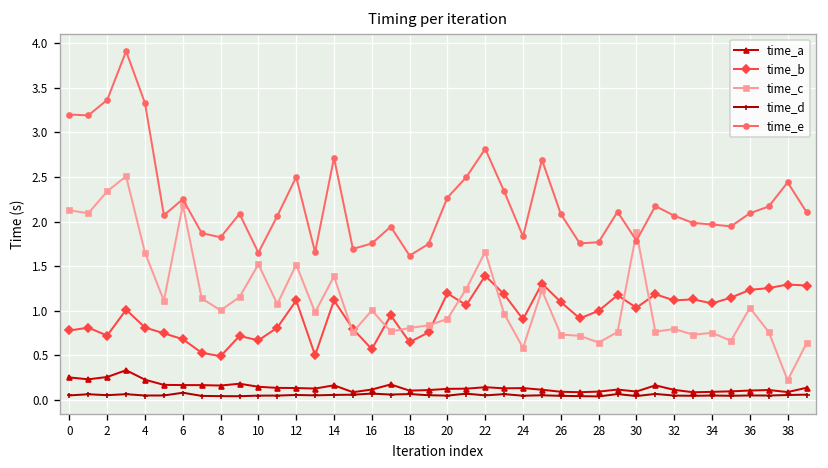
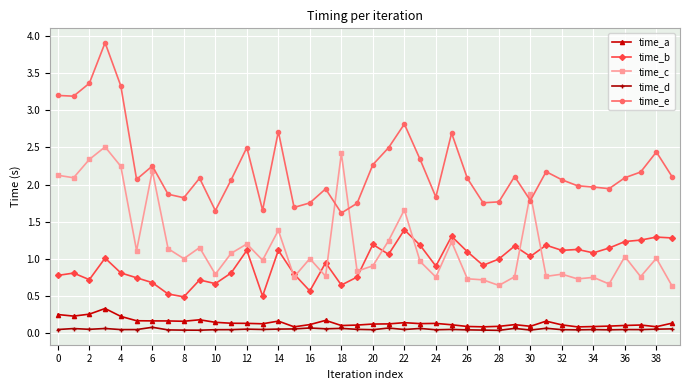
  {
    "time_c": {
      "0": 2.1,
      "2": 2.3,
-     "4": 1.7,
+     "4": 2.2,
      "6": 2.2,
      "8": 1.0,
-     "10": 1.5,
-     "12": 1.5,
+     "10": 0.8,
+     "12": 1.2,
      "14": 1.4,
      "16": 1.0,
-     "18": 0.8,
+     "18": 2.4,
      "20": 0.9,
      "22": 1.7,
-     "24": 0.6,
+     "24": 0.8,
      "26": 0.7,
      "28": 0.6,
      "30": 1.9,
      "32": 0.8,
      "34": 0.8,
      "36": 1.0,
-     "38": 0.2
+     "38": 1.0
    }
  }
